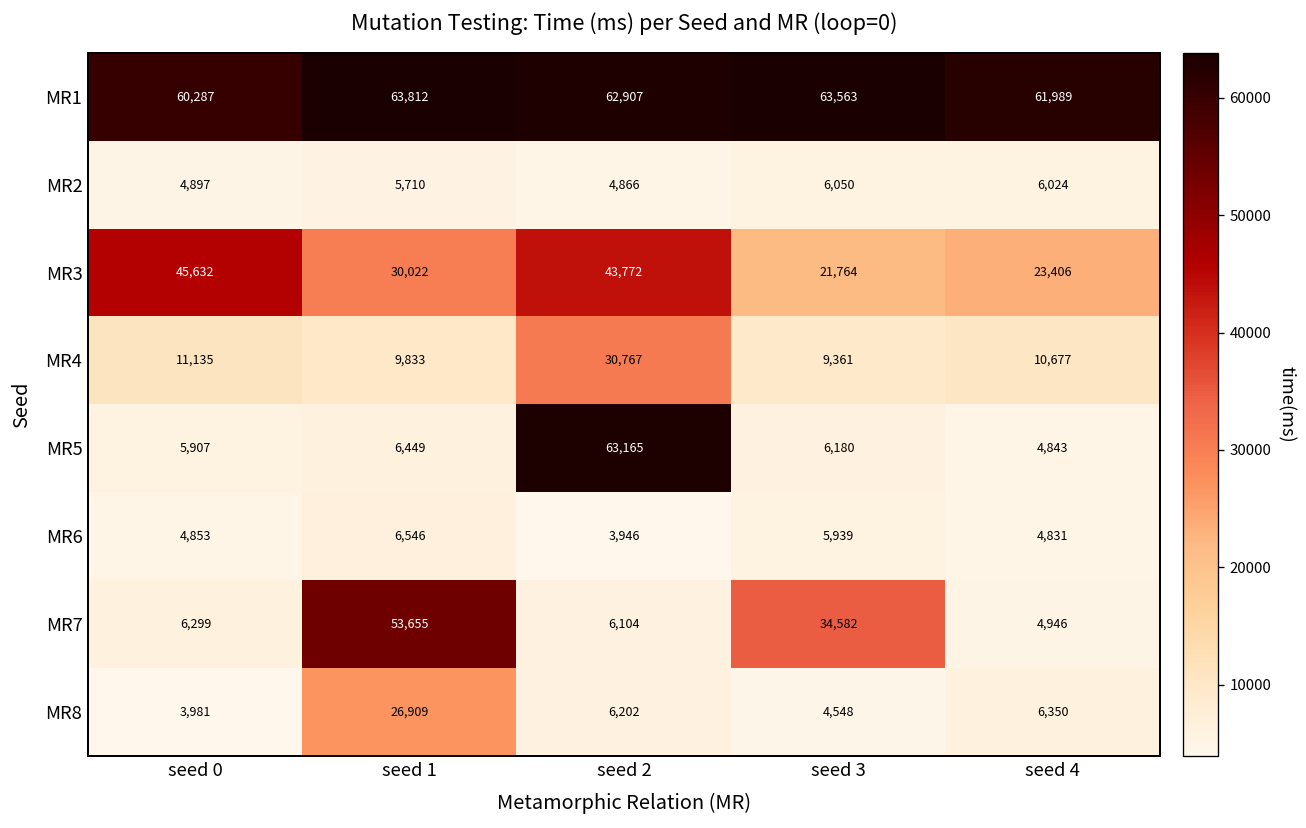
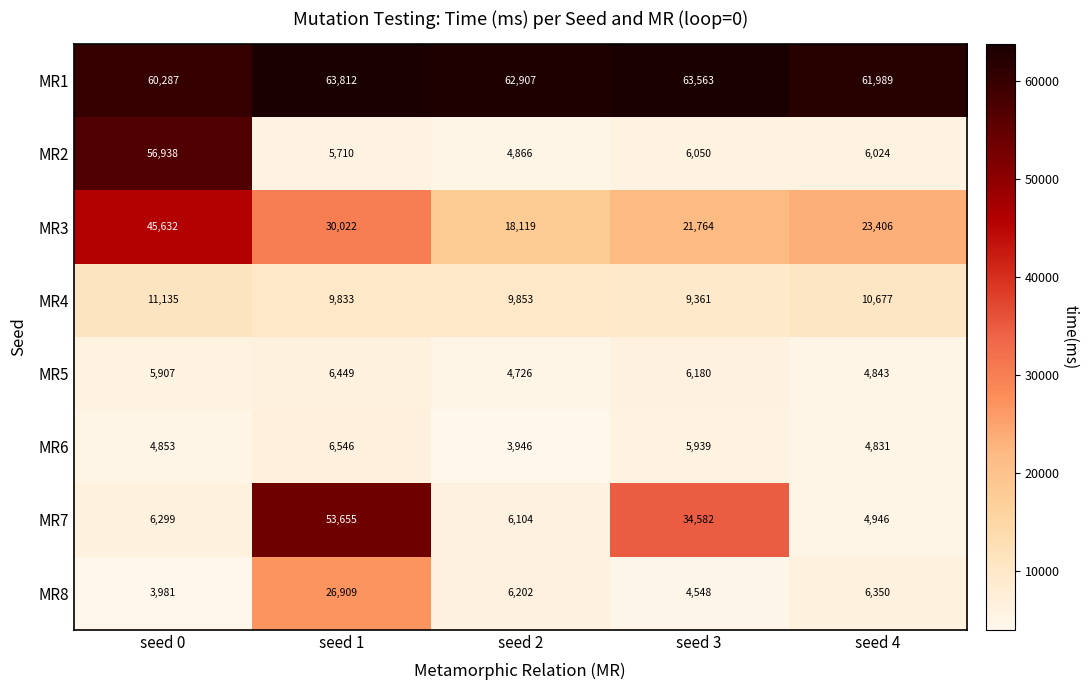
  {
    "MR1": {
      "seed 0": "60,287",
      "seed 1": "63,812",
      "seed 2": "62,907",
      "seed 3": "63,563",
      "seed 4": "61,989"
    },
    "MR2": {
-     "seed 0": "4,897",
+     "seed 0": "56,938",
      "seed 1": "5,710",
      "seed 2": "4,866",
      "seed 3": "6,050",
      "seed 4": "6,024"
    },
    "MR3": {
      "seed 0": "45,632",
      "seed 1": "30,022",
-     "seed 2": "43,772",
+     "seed 2": "18,119",
      "seed 3": "21,764",
      "seed 4": "23,406"
    },
    "MR4": {
      "seed 0": "11,135",
      "seed 1": "9,833",
-     "seed 2": "30,767",
+     "seed 2": "9,853",
      "seed 3": "9,361",
      "seed 4": "10,677"
    },
    "MR5": {
      "seed 0": "5,907",
      "seed 1": "6,449",
-     "seed 2": "63,165",
+     "seed 2": "4,726",
      "seed 3": "6,180",
      "seed 4": "4,843"
    },
    "MR6": {
      "seed 0": "4,853",
      "seed 1": "6,546",
      "seed 2": "3,946",
      "seed 3": "5,939",
      "seed 4": "4,831"
    },
    "MR7": {
      "seed 0": "6,299",
      "seed 1": "53,655",
      "seed 2": "6,104",
      "seed 3": "34,582",
      "seed 4": "4,946"
    },
    "MR8": {
      "seed 0": "3,981",
      "seed 1": "26,909",
      "seed 2": "6,202",
      "seed 3": "4,548",
      "seed 4": "6,350"
    }
  }
